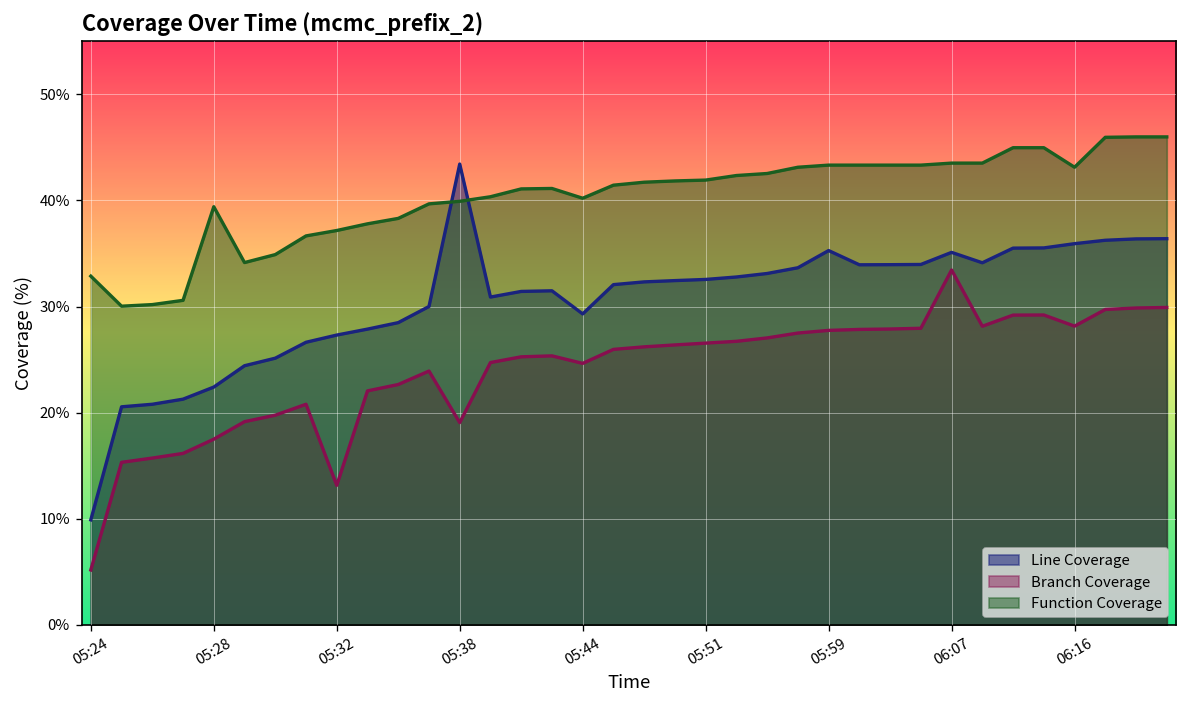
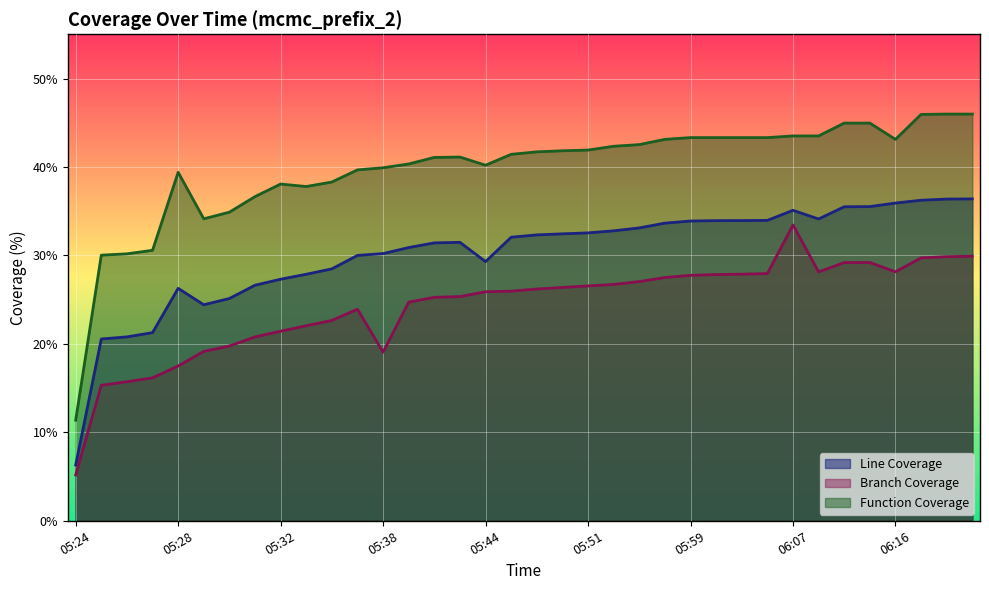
  {
    "Line Coverage": {
-     "05:24": "10%",
-     "05:28": "22%",
+     "05:24": "6%",
+     "05:28": "26%",
      "05:32": "27%",
-     "05:38": "43%",
+     "05:38": "30%",
      "05:44": "29%",
      "05:51": "33%",
-     "05:59": "35%",
+     "05:59": "34%",
      "06:07": "35%",
      "06:16": "36%"
    },
    "Branch Coverage": {
      "05:24": "5%",
      "05:28": "18%",
-     "05:32": "13%",
+     "05:32": "21%",
      "05:38": "19%",
-     "05:44": "25%",
+     "05:44": "26%",
      "05:51": "27%",
      "05:59": "28%",
      "06:07": "33%",
      "06:16": "28%"
    },
    "Function Coverage": {
-     "05:24": "33%",
+     "05:24": "11%",
      "05:28": "39%",
-     "05:32": "37%",
+     "05:32": "38%",
      "05:38": "40%",
      "05:44": "40%",
      "05:51": "42%",
      "05:59": "43%",
      "06:07": "44%",
      "06:16": "43%"
    }
  }
